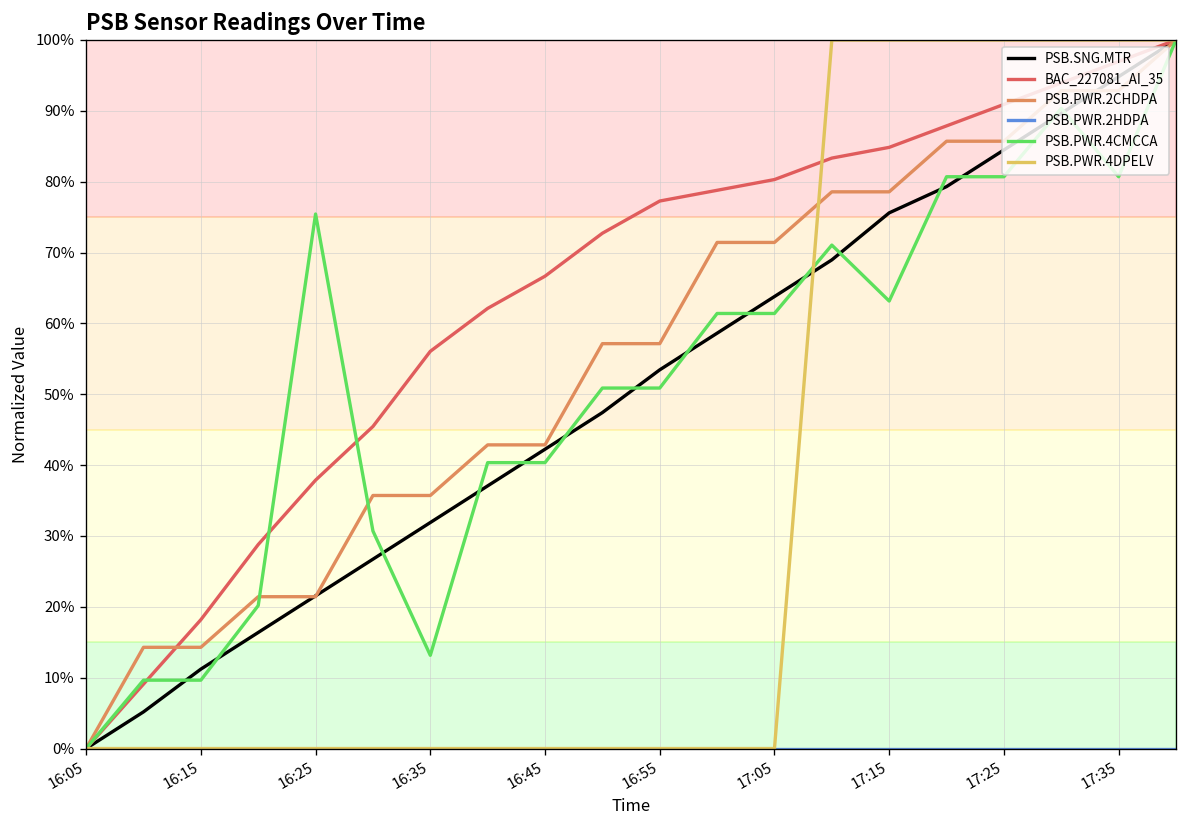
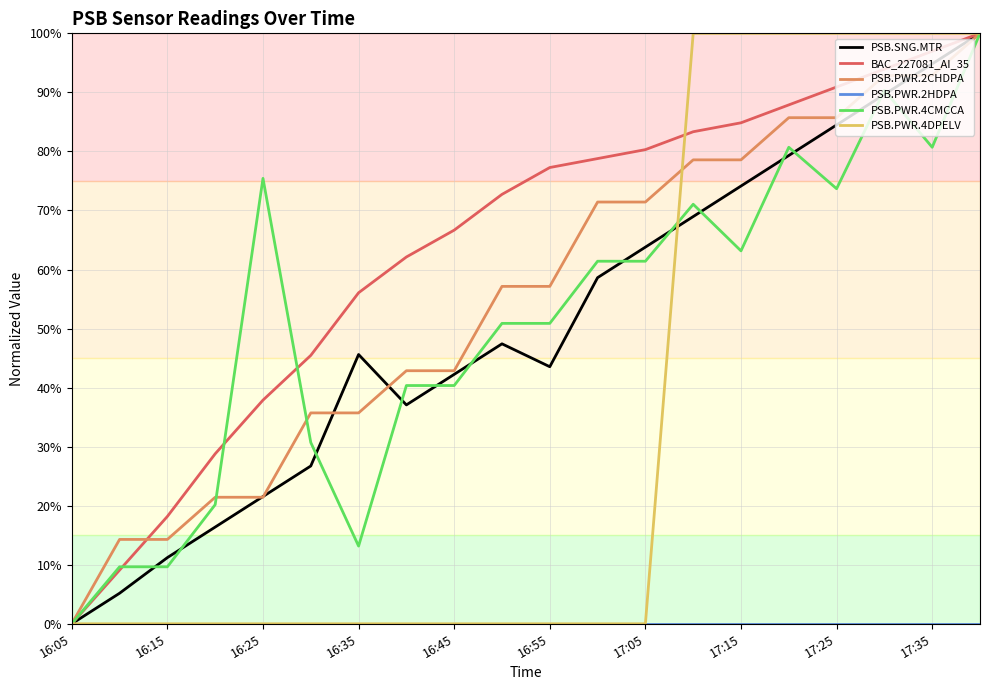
  {
    "PSB.SNG.MTR": {
      "16:15": "11%",
-     "16:35": "32%",
+     "16:35": "46%",
      "16:45": "42%",
-     "16:55": "53%",
+     "16:55": "44%",
      "17:05": "64%",
-     "17:15": "76%"
+     "17:15": "74%"
    },
    "PSB.PWR.2HDPA": {
      "17:15": "0%",
      "17:25": "0%",
      "17:35": "0%"
    },
    "PSB.PWR.4CMCCA": {
      "16:15": "10%",
      "16:25": "75%",
      "16:35": "13%",
      "16:45": "40%",
      "16:55": "51%",
      "17:05": "61%",
      "17:15": "63%",
-     "17:25": "81%",
+     "17:25": "74%",
      "17:35": "81%"
    }
  }
